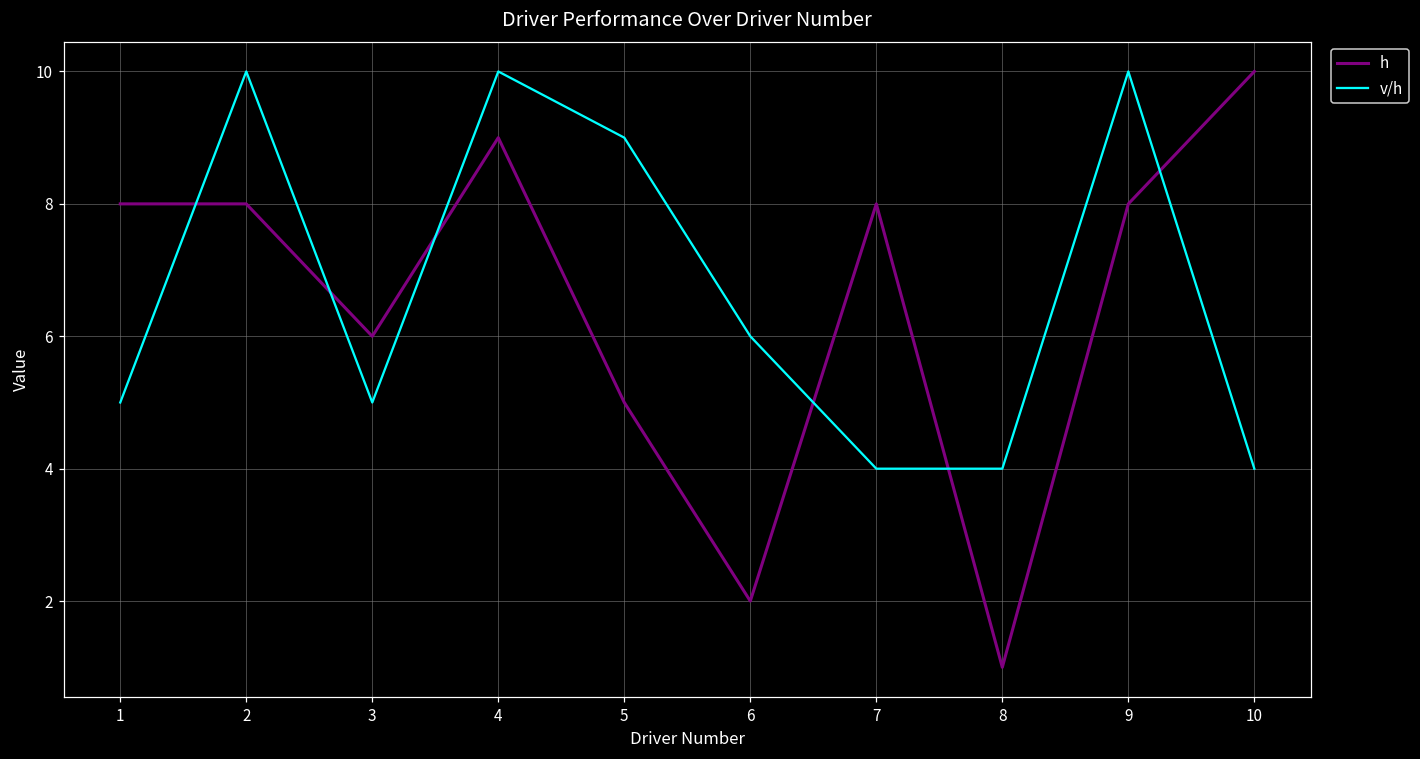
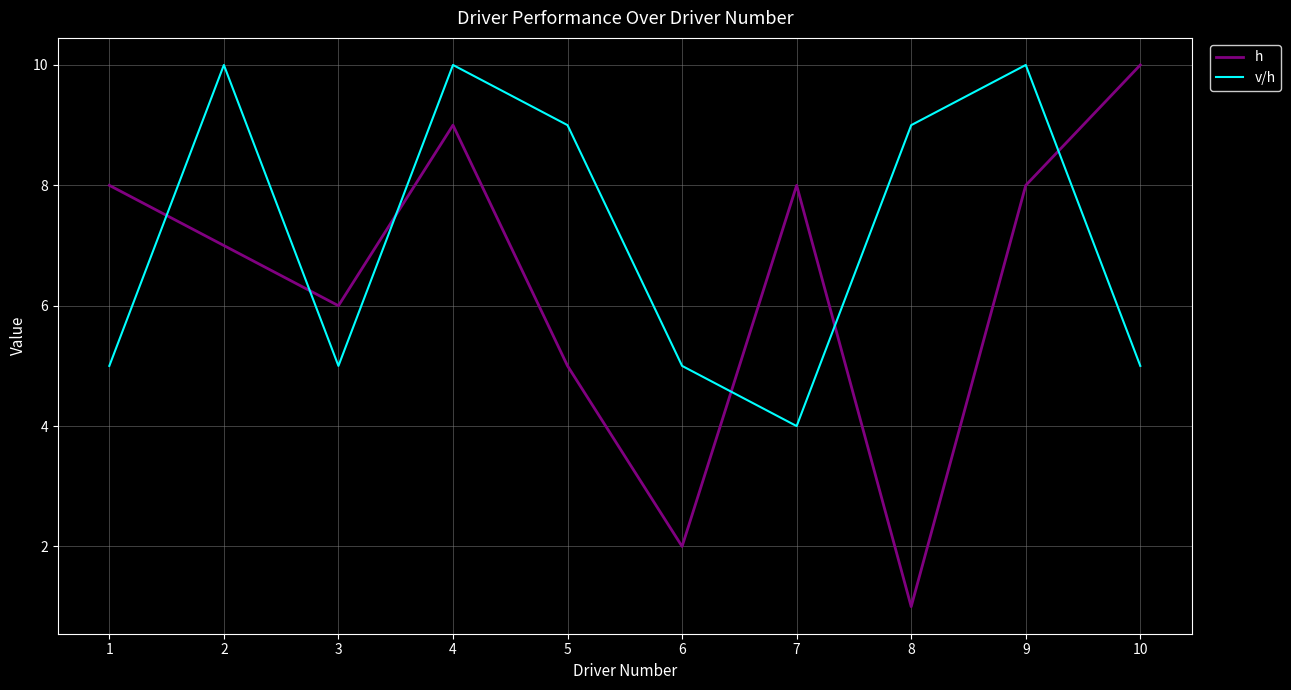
  {
    "h": {
      "1": 8,
-     "2": 8,
+     "2": 7,
      "3": 6,
      "4": 9,
      "5": 5,
      "6": 2,
      "7": 8,
      "8": 1,
      "9": 8,
      "10": 10
    },
    "v/h": {
      "1": 5,
      "2": 10,
      "3": 5,
      "4": 10,
      "5": 9,
-     "6": 6,
+     "6": 5,
      "7": 4,
-     "8": 4,
+     "8": 9,
      "9": 10,
-     "10": 4
+     "10": 5
    }
  }
